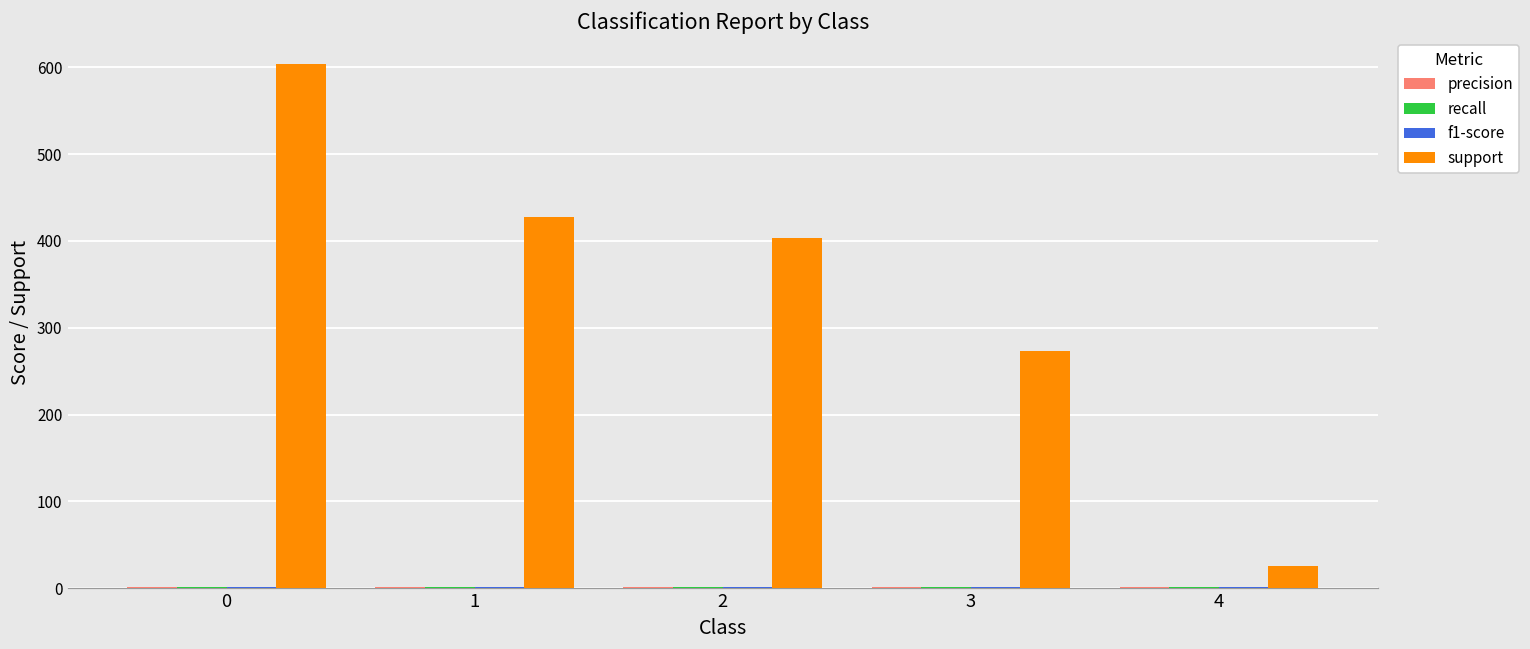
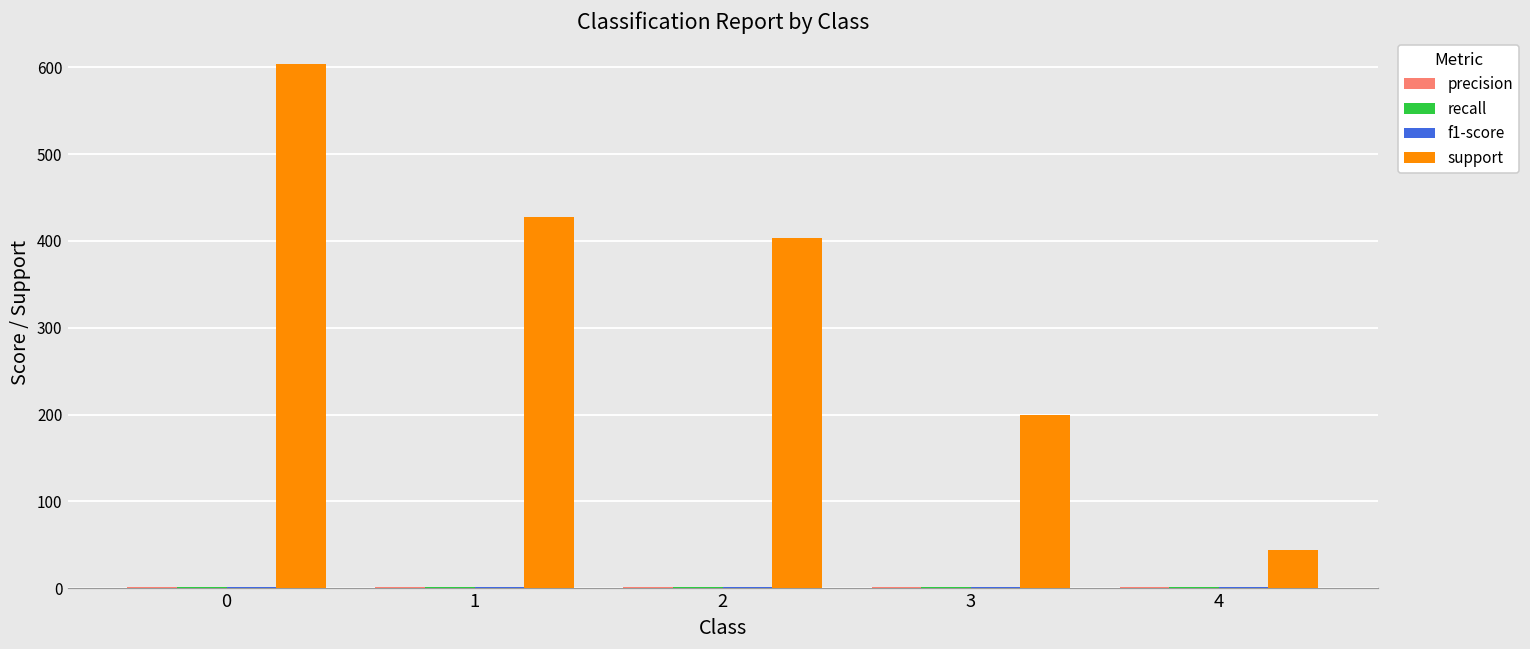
  {
    "support": {
      "0": 600,
      "1": 430,
      "2": 400,
-     "3": 270,
-     "4": 30
+     "3": 200,
+     "4": 40
    }
  }
